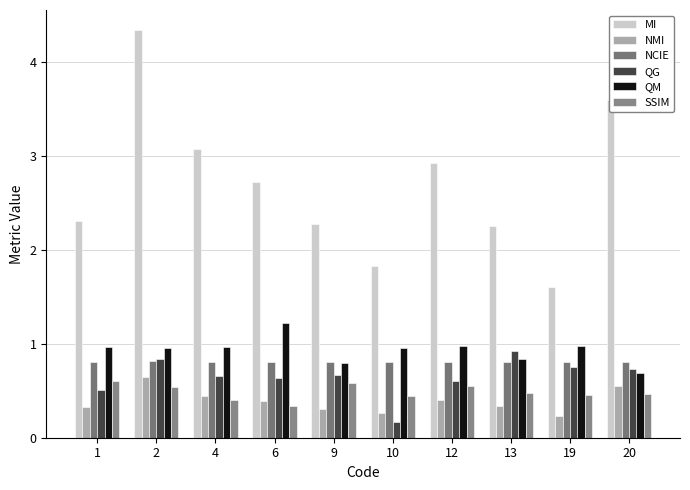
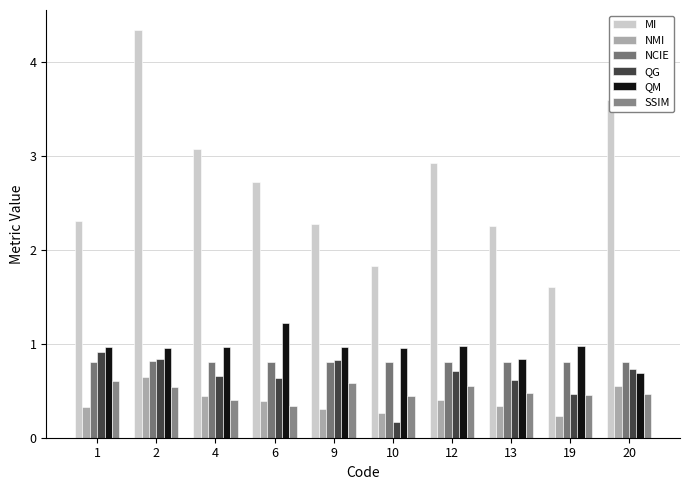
  {
    "QG": {
-     "1": 0.5,
+     "1": 0.9,
      "2": 0.8,
      "4": 0.7,
      "6": 0.6,
-     "9": 0.7,
+     "9": 0.8,
      "10": 0.2,
-     "12": 0.6,
-     "13": 0.9,
-     "19": 0.8,
+     "12": 0.7,
+     "13": 0.6,
+     "19": 0.5,
      "20": 0.7
    },
    "QM": {
      "1": 1.0,
      "2": 1.0,
      "4": 1.0,
      "6": 1.2,
-     "9": 0.8,
+     "9": 1.0,
      "10": 1.0,
      "12": 1.0,
      "13": 0.8,
      "19": 1.0,
      "20": 0.7
    }
  }
